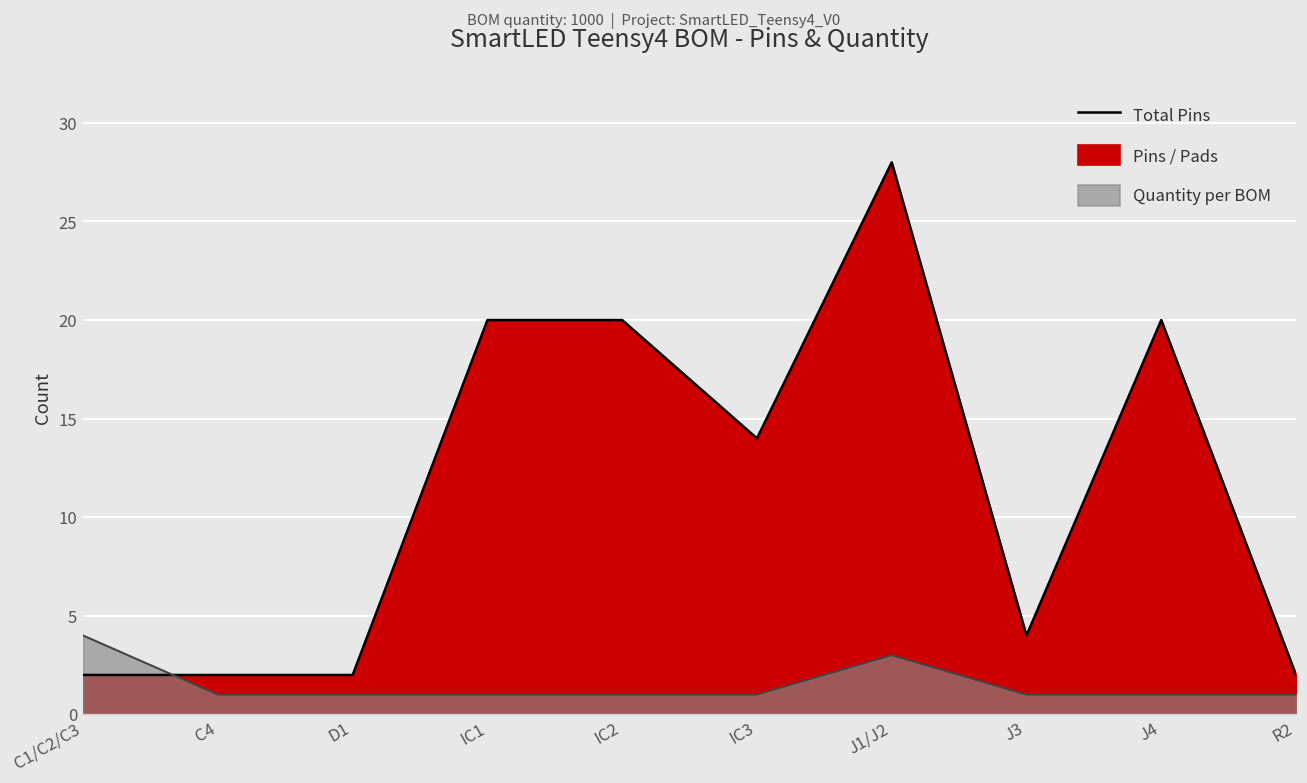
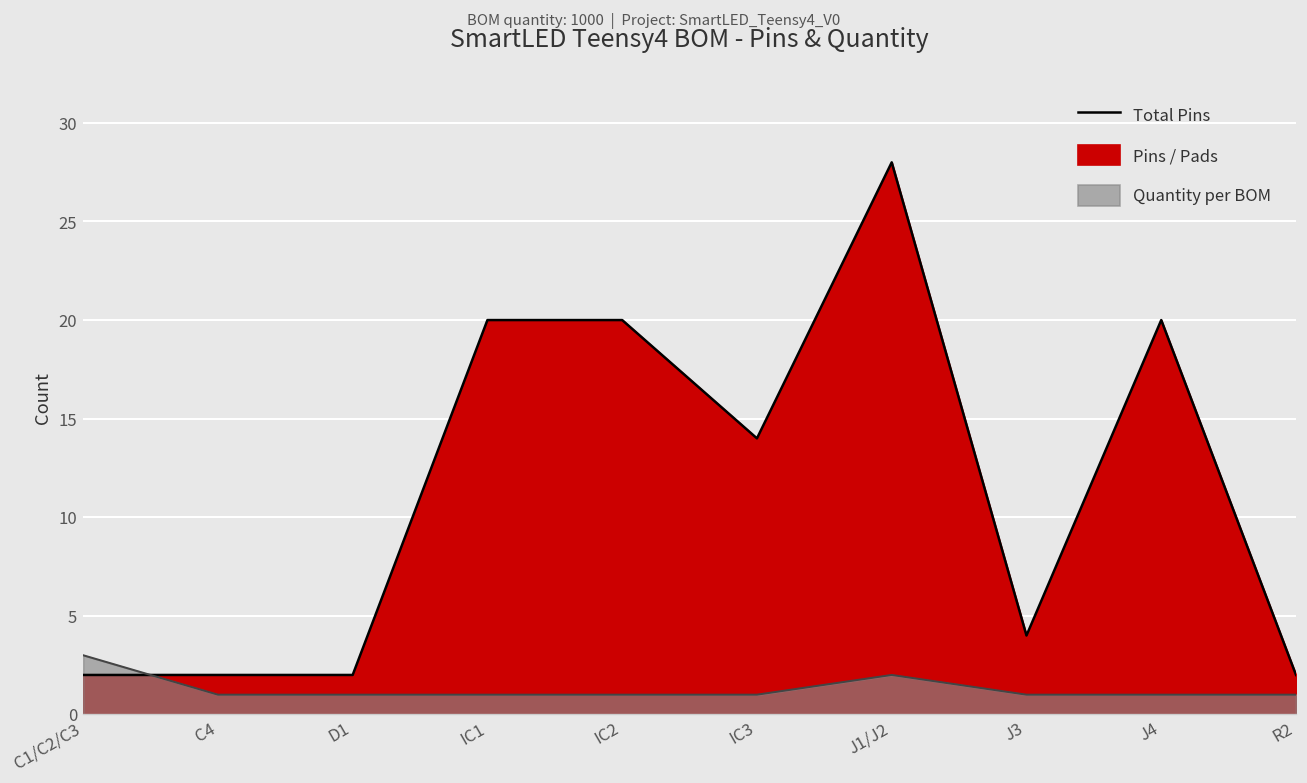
  {
    "Pins / Pads": {
      "C1/C2/C3": 2,
      "C4": 2,
      "D1": 2,
      "IC1": 20,
      "IC2": 20,
      "IC3": 14,
      "J1/J2": 28,
      "J3": 4,
      "J4": 20,
      "R2": 2
    },
    "Quantity per BOM": {
-     "C1/C2/C3": 4,
+     "C1/C2/C3": 3,
      "C4": 1,
      "D1": 1,
      "IC1": 1,
      "IC2": 1,
      "IC3": 1,
-     "J1/J2": 3,
+     "J1/J2": 2,
      "J3": 1,
      "J4": 1,
      "R2": 1
    }
  }
